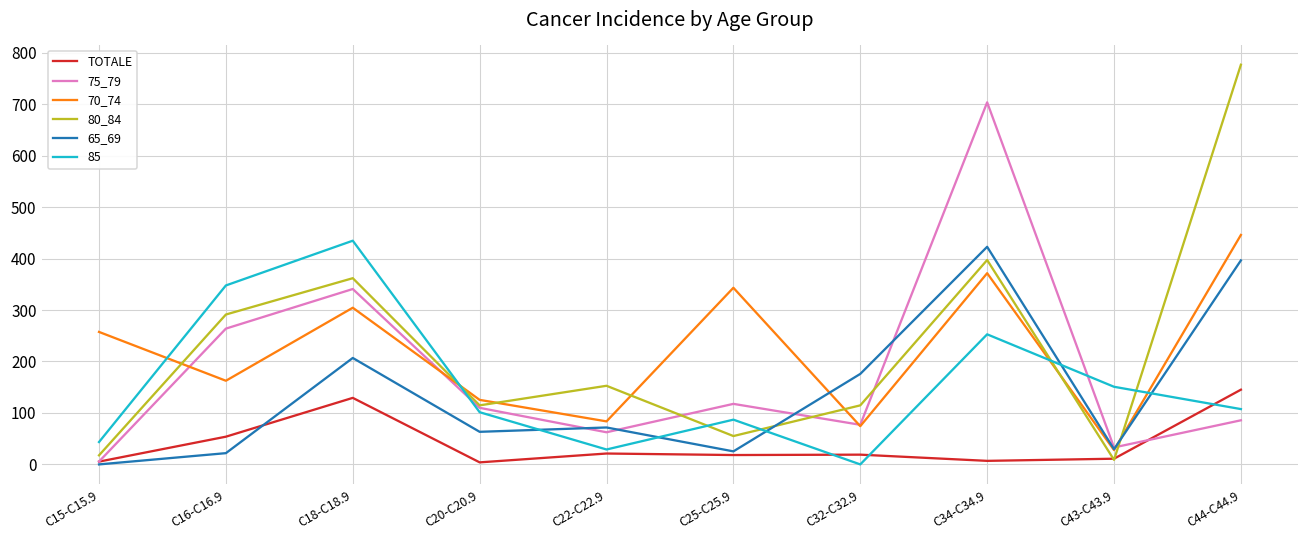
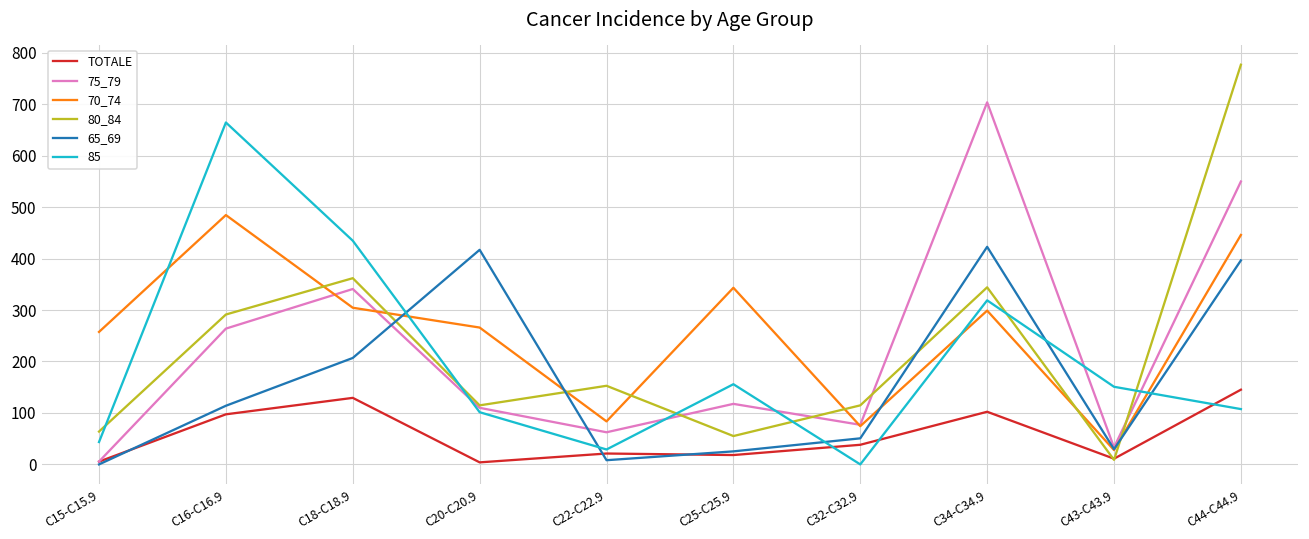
  {
    "TOTALE": {
-     "C16-C16.9": 50,
+     "C16-C16.9": 100,
      "C18-C18.9": 130,
      "C20-C20.9": 0,
      "C22-C22.9": 20,
      "C25-C25.9": 20,
-     "C32-C32.9": 20,
-     "C34-C34.9": 10,
+     "C32-C32.9": 40,
+     "C34-C34.9": 100,
      "C44-C44.9": 150
    },
    "75_79": {
      "C16-C16.9": 260,
      "C18-C18.9": 340,
      "C22-C22.9": 60,
      "C25-C25.9": 120,
      "C34-C34.9": 700,
-     "C44-C44.9": 90
+     "C44-C44.9": 550
    },
    "70_74": {
      "C15-C15.9": 260,
-     "C16-C16.9": 160,
+     "C16-C16.9": 480,
      "C18-C18.9": 300,
-     "C20-C20.9": 130,
+     "C20-C20.9": 270,
      "C22-C22.9": 80,
      "C25-C25.9": 340,
-     "C34-C34.9": 370,
+     "C34-C34.9": 300,
      "C44-C44.9": 450
    },
    "80_84": {
-     "C15-C15.9": 20,
+     "C15-C15.9": 60,
      "C16-C16.9": 290,
      "C18-C18.9": 360,
      "C22-C22.9": 150,
      "C25-C25.9": 60,
      "C32-C32.9": 110,
-     "C34-C34.9": 400,
+     "C34-C34.9": 340,
      "C44-C44.9": 780
    },
    "65_69": {
-     "C16-C16.9": 20,
+     "C16-C16.9": 110,
      "C18-C18.9": 210,
-     "C20-C20.9": 60,
-     "C22-C22.9": 70,
+     "C20-C20.9": 420,
+     "C22-C22.9": 10,
      "C25-C25.9": 30,
-     "C32-C32.9": 180,
+     "C32-C32.9": 50,
      "C34-C34.9": 420,
      "C44-C44.9": 400
    },
    "85": {
      "C15-C15.9": 40,
-     "C16-C16.9": 350,
+     "C16-C16.9": 660,
      "C18-C18.9": 430,
      "C20-C20.9": 100,
      "C22-C22.9": 30,
-     "C25-C25.9": 90,
+     "C25-C25.9": 160,
      "C32-C32.9": 0,
-     "C34-C34.9": 250,
+     "C34-C34.9": 320,
      "C43-C43.9": 150,
      "C44-C44.9": 110
    }
  }
